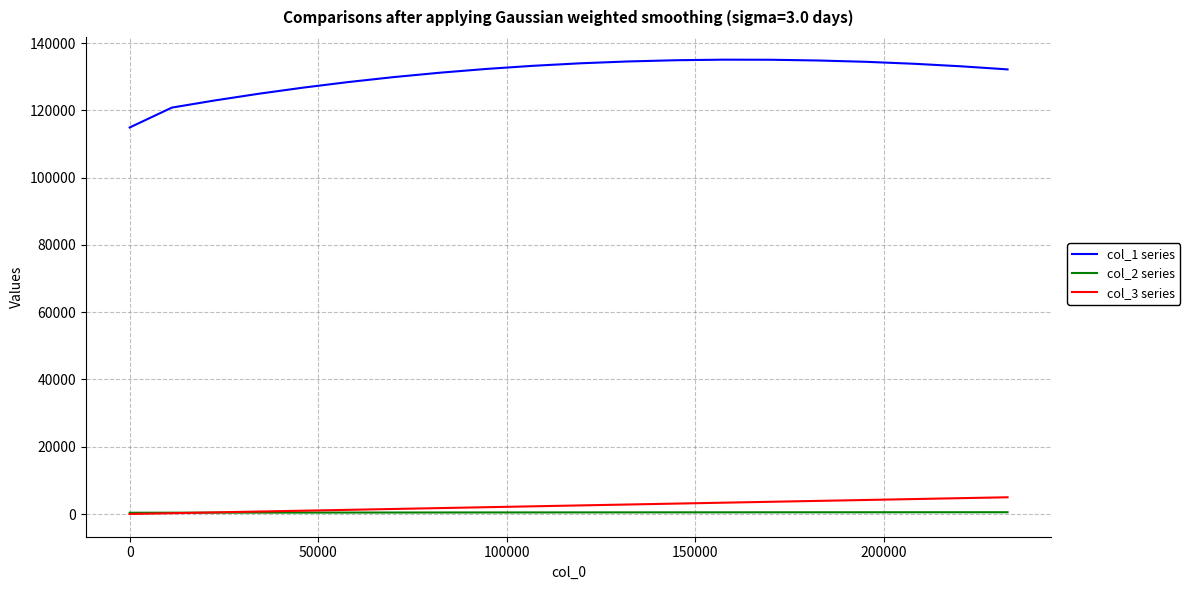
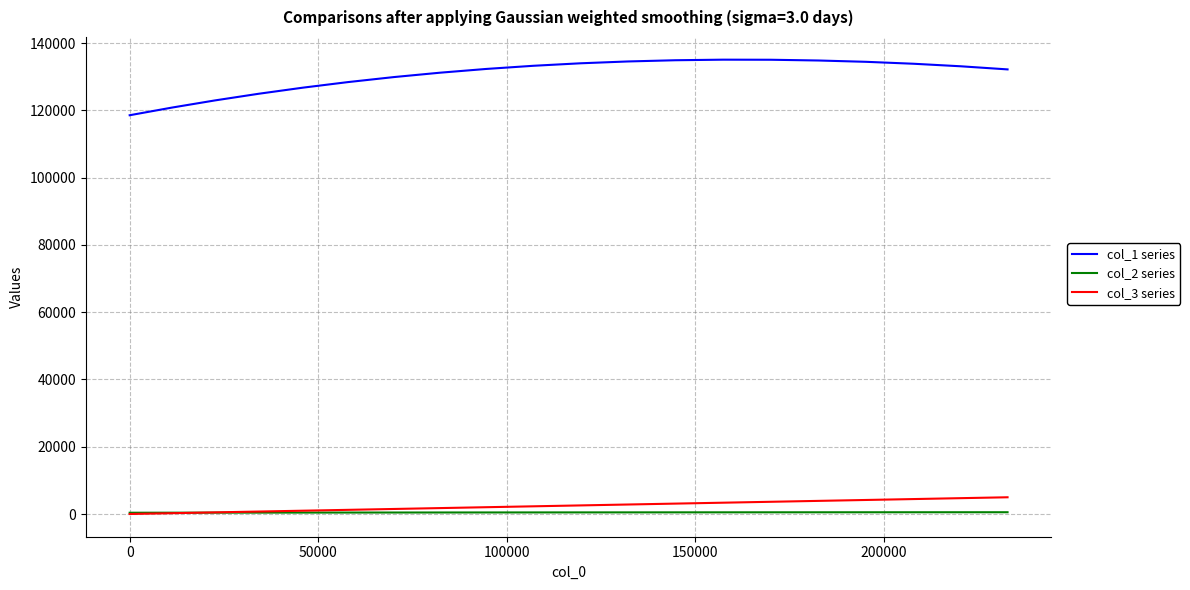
  {
    "col_1 series": {
-     "0": 115000
+     "0": 119000
    }
  }
